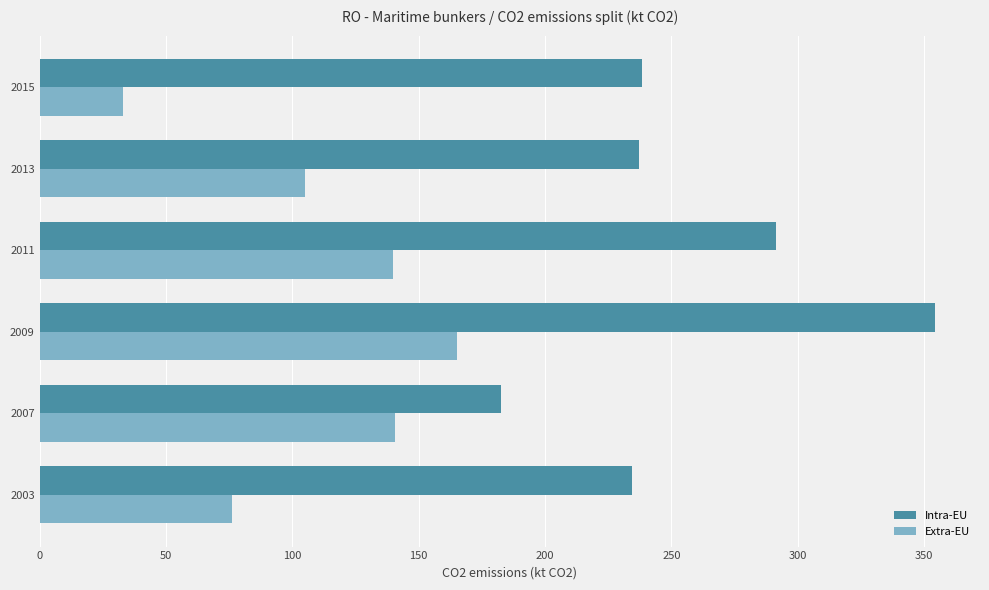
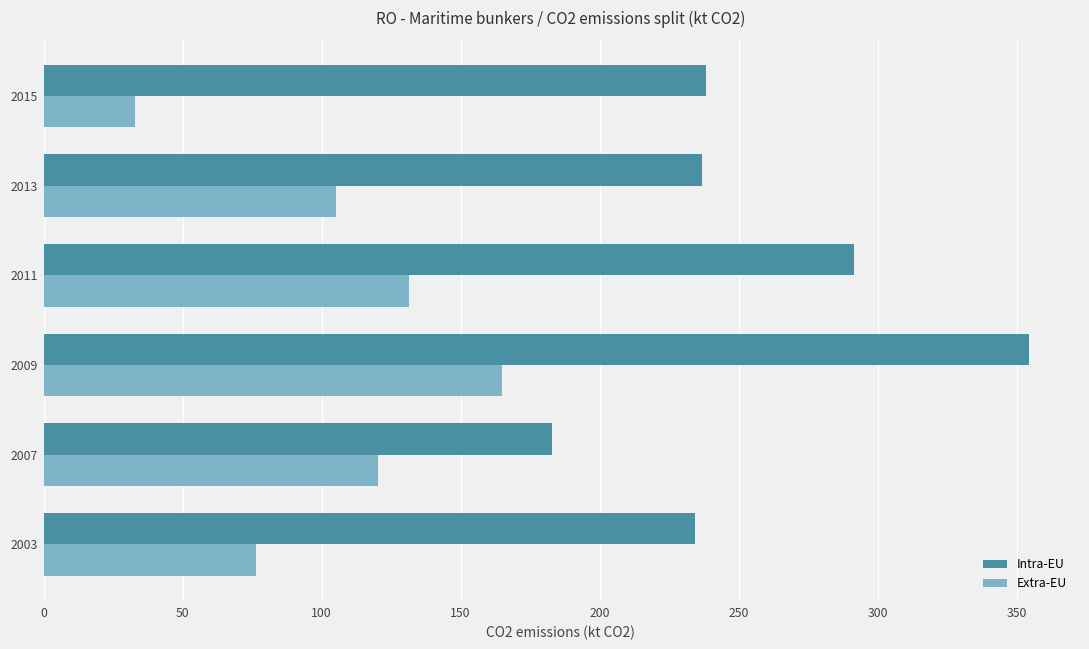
  {
    "Intra-EU": {
      "2015": 238,
      "2013": 237,
      "2011": 291,
      "2009": 354,
      "2007": 183,
      "2003": 234
    },
    "Extra-EU": {
      "2015": 33,
      "2013": 105,
-     "2011": 140,
+     "2011": 131,
      "2009": 165,
-     "2007": 141,
+     "2007": 120,
      "2003": 76
    }
  }
